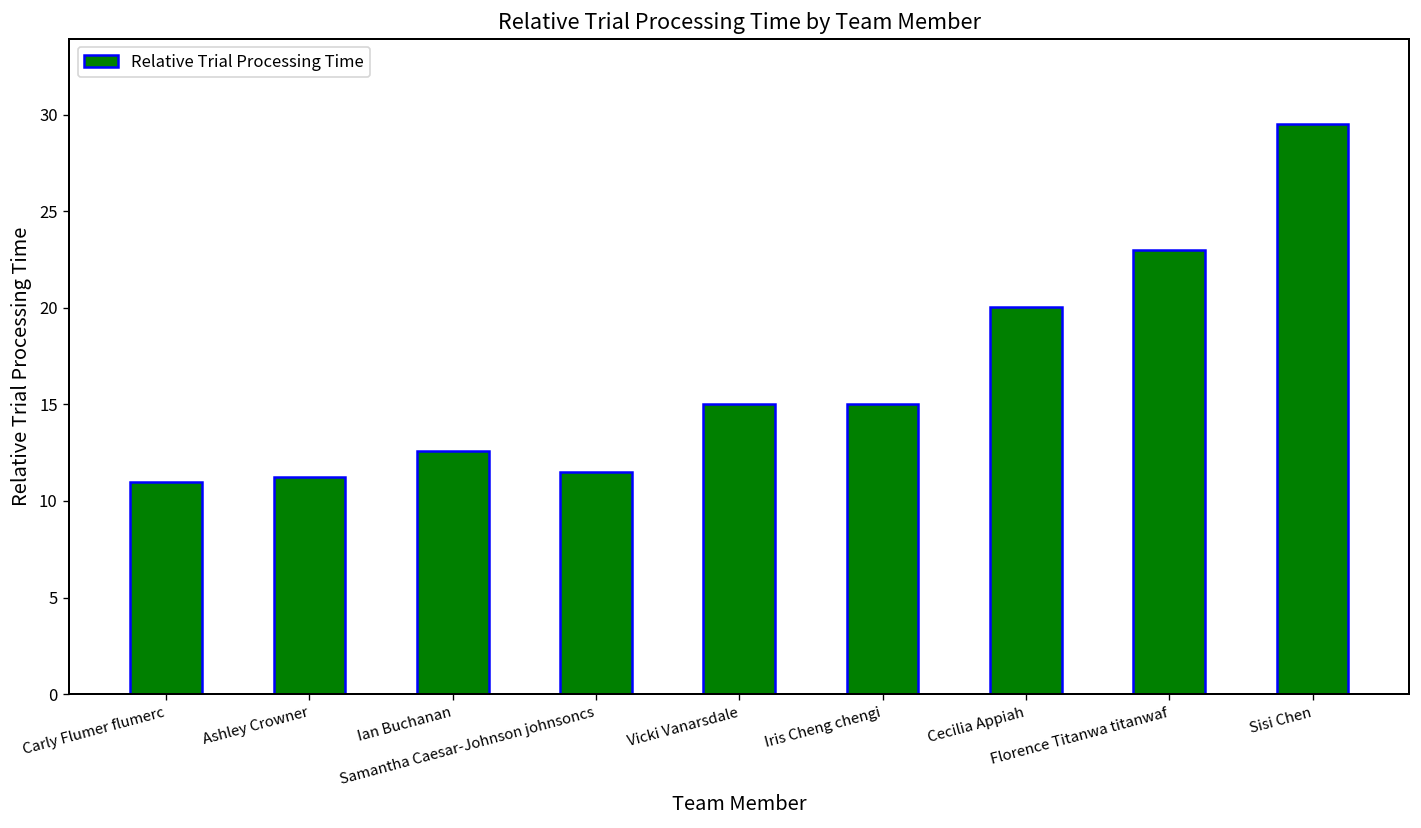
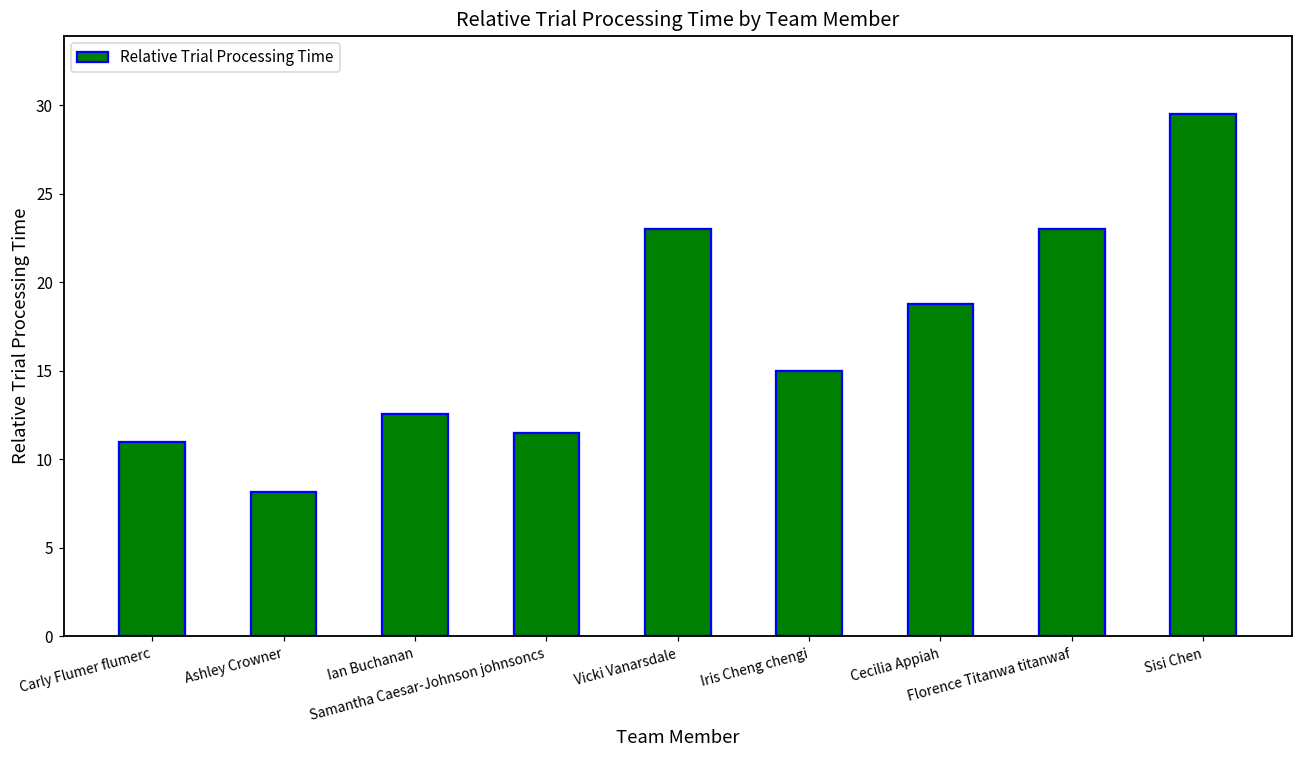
  {
    "Carly Flumer flumerc": 11.0,
-   "Ashley Crowner": 11.3,
+   "Ashley Crowner": 8.2,
    "Ian Buchanan": 12.6,
    "Samantha Caesar-Johnson johnsoncs": 11.5,
-   "Vicki Vanarsdale": 15,
+   "Vicki Vanarsdale": 23,
    "Iris Cheng chengi": 15.0,
-   "Cecilia Appiah": 20.0,
+   "Cecilia Appiah": 18.8,
    "Florence Titanwa titanwaf": 23.0,
    "Sisi Chen": 29.5
  }
